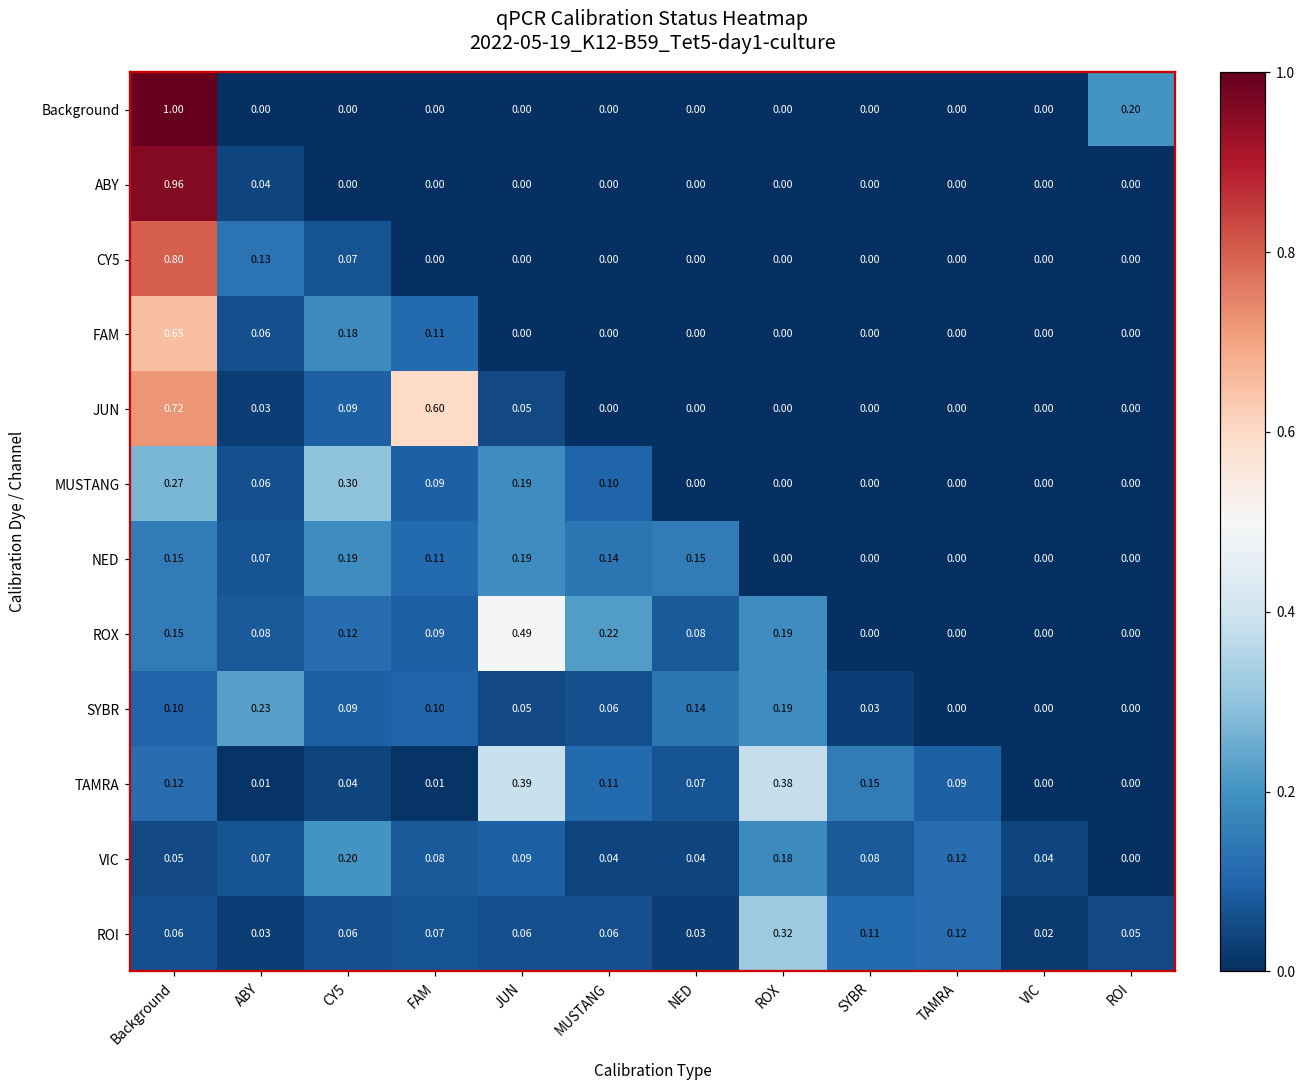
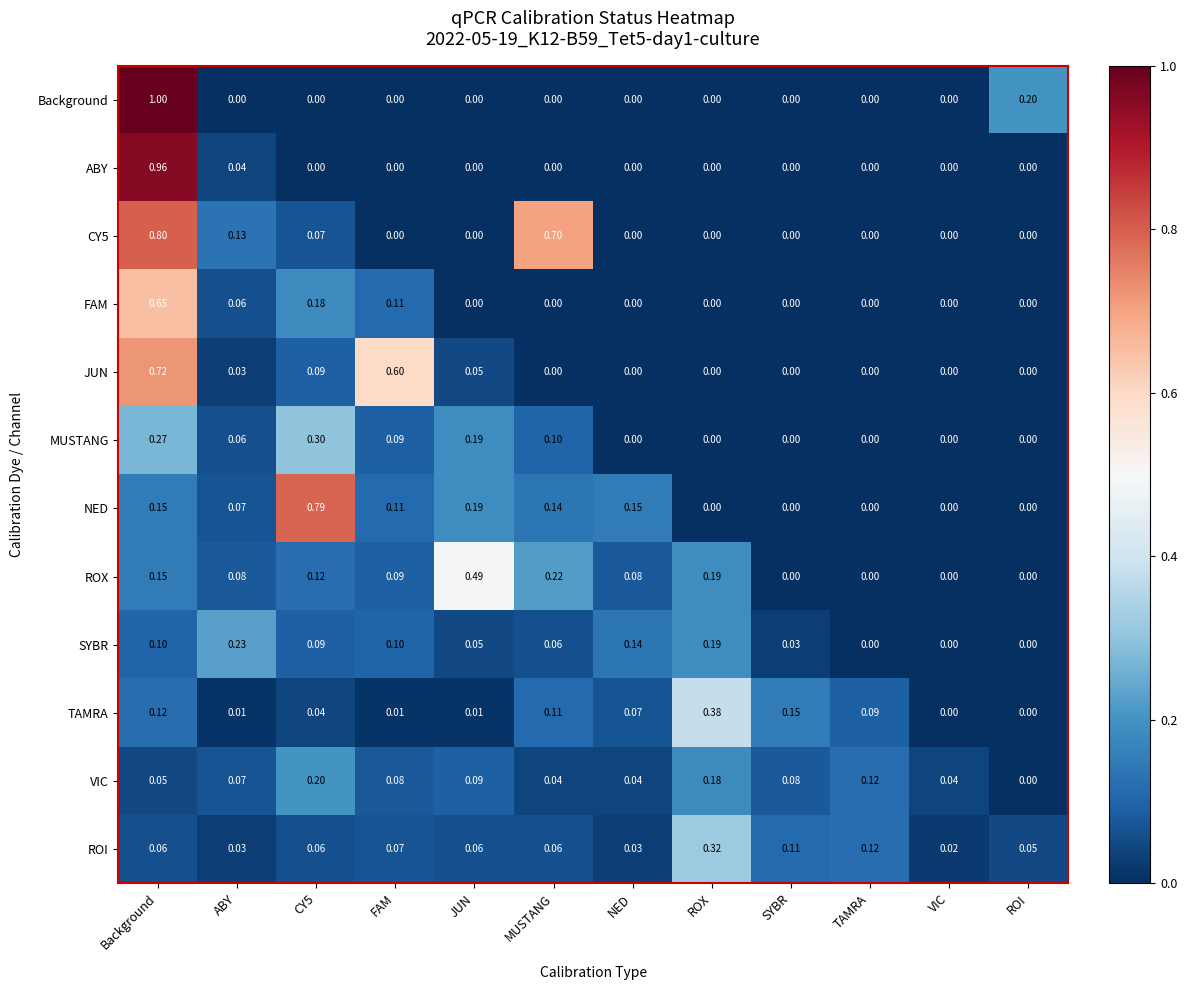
  {
    "Background": {
      "Background": 1.00,
      "ABY": 0.00,
      "CY5": 0.00,
      "FAM": 0.00,
      "JUN": 0.00,
      "MUSTANG": 0.00,
      "NED": 0.00,
      "ROX": 0.00,
      "SYBR": 0.00,
      "TAMRA": 0.00,
      "VIC": 0.00,
      "ROI": 0.20
    },
    "ABY": {
      "Background": 0.96,
      "ABY": 0.04,
      "CY5": 0.00,
      "FAM": 0.00,
      "JUN": 0.00,
      "MUSTANG": 0.00,
      "NED": 0.00,
      "ROX": 0.00,
      "SYBR": 0.00,
      "TAMRA": 0.00,
      "VIC": 0.00,
      "ROI": 0.00
    },
    "CY5": {
      "Background": 0.80,
      "ABY": 0.13,
      "CY5": 0.07,
      "FAM": 0.00,
      "JUN": 0.00,
-     "MUSTANG": 0.00,
+     "MUSTANG": 0.70,
      "NED": 0.00,
      "ROX": 0.00,
      "SYBR": 0.00,
      "TAMRA": 0.00,
      "VIC": 0.00,
      "ROI": 0.00
    },
    "FAM": {
      "Background": 0.65,
      "ABY": 0.06,
      "CY5": 0.18,
      "FAM": 0.11,
      "JUN": 0.00,
      "MUSTANG": 0.00,
      "NED": 0.00,
      "ROX": 0.00,
      "SYBR": 0.00,
      "TAMRA": 0.00,
      "VIC": 0.00,
      "ROI": 0.00
    },
    "JUN": {
      "Background": 0.72,
      "ABY": 0.03,
      "CY5": 0.09,
      "FAM": 0.60,
      "JUN": 0.05,
      "MUSTANG": 0.00,
      "NED": 0.00,
      "ROX": 0.00,
      "SYBR": 0.00,
      "TAMRA": 0.00,
      "VIC": 0.00,
      "ROI": 0.00
    },
    "MUSTANG": {
      "Background": 0.27,
      "ABY": 0.06,
      "CY5": 0.30,
      "FAM": 0.09,
      "JUN": 0.19,
      "MUSTANG": 0.10,
      "NED": 0.00,
      "ROX": 0.00,
      "SYBR": 0.00,
      "TAMRA": 0.00,
      "VIC": 0.00,
      "ROI": 0.00
    },
    "NED": {
      "Background": 0.15,
      "ABY": 0.07,
-     "CY5": 0.19,
+     "CY5": 0.79,
      "FAM": 0.11,
      "JUN": 0.19,
      "MUSTANG": 0.14,
      "NED": 0.15,
      "ROX": 0.00,
      "SYBR": 0.00,
      "TAMRA": 0.00,
      "VIC": 0.00,
      "ROI": 0.00
    },
    "ROX": {
      "Background": 0.15,
      "ABY": 0.08,
      "CY5": 0.12,
      "FAM": 0.09,
      "JUN": 0.49,
      "MUSTANG": 0.22,
      "NED": 0.08,
      "ROX": 0.19,
      "SYBR": 0.00,
      "TAMRA": 0.00,
      "VIC": 0.00,
      "ROI": 0.00
    },
    "SYBR": {
      "Background": 0.10,
      "ABY": 0.23,
      "CY5": 0.09,
      "FAM": 0.10,
      "JUN": 0.05,
      "MUSTANG": 0.06,
      "NED": 0.14,
      "ROX": 0.19,
      "SYBR": 0.03,
      "TAMRA": 0.00,
      "VIC": 0.00,
      "ROI": 0.00
    },
    "TAMRA": {
      "Background": 0.12,
      "ABY": 0.01,
      "CY5": 0.04,
      "FAM": 0.01,
-     "JUN": 0.39,
+     "JUN": 0.01,
      "MUSTANG": 0.11,
      "NED": 0.07,
      "ROX": 0.38,
      "SYBR": 0.15,
      "TAMRA": 0.09,
      "VIC": 0.00,
      "ROI": 0.00
    },
    "VIC": {
      "Background": 0.05,
      "ABY": 0.07,
      "CY5": 0.20,
      "FAM": 0.08,
      "JUN": 0.09,
      "MUSTANG": 0.04,
      "NED": 0.04,
      "ROX": 0.18,
      "SYBR": 0.08,
      "TAMRA": 0.12,
      "VIC": 0.04,
      "ROI": 0.00
    },
    "ROI": {
      "Background": 0.06,
      "ABY": 0.03,
      "CY5": 0.06,
      "FAM": 0.07,
      "JUN": 0.06,
      "MUSTANG": 0.06,
      "NED": 0.03,
      "ROX": 0.32,
      "SYBR": 0.11,
      "TAMRA": 0.12,
      "VIC": 0.02,
      "ROI": 0.05
    }
  }
